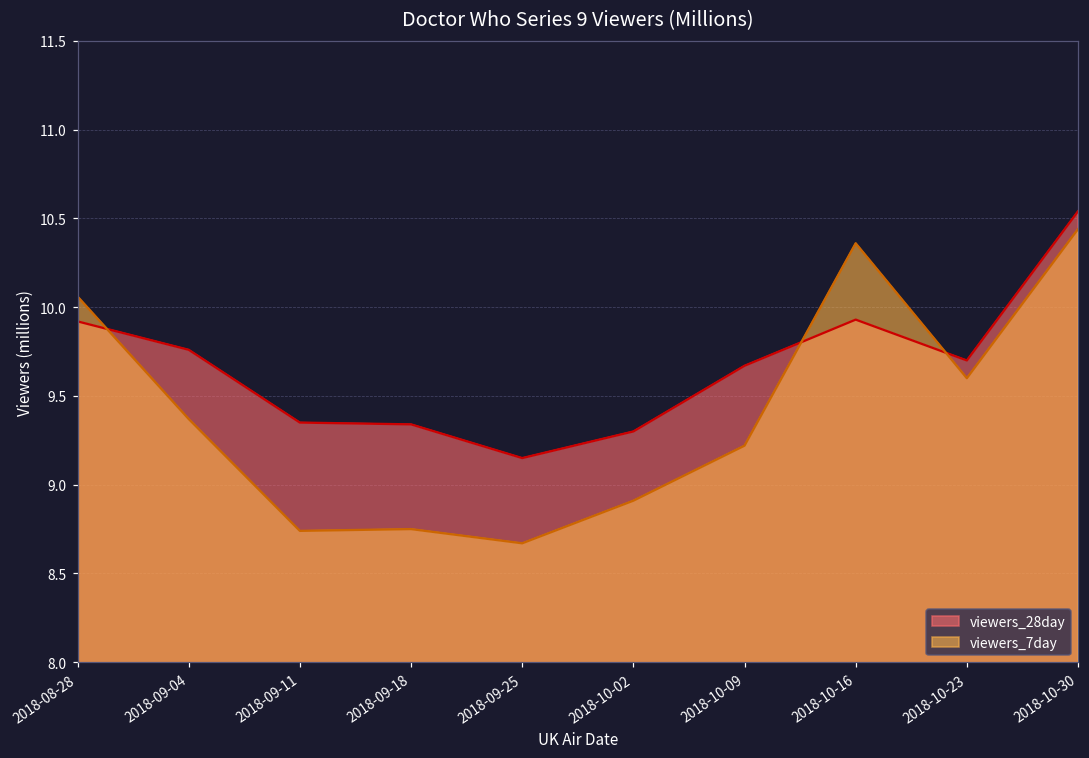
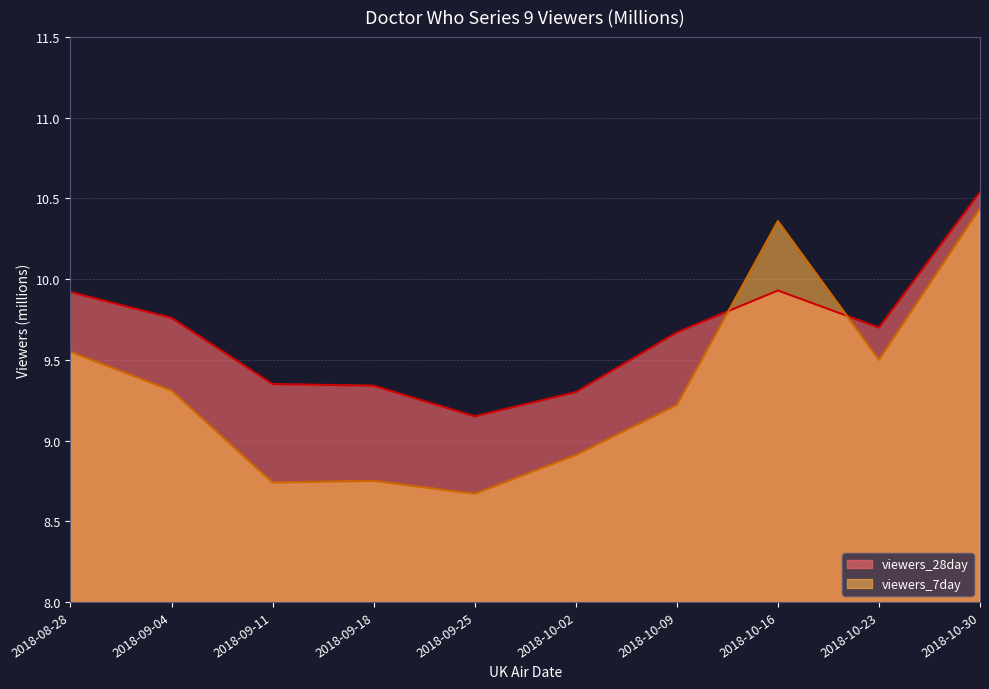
  {
    "viewers_28day": {
      "2018-08-28": 9.92,
      "2018-09-04": 9.76,
      "2018-09-11": 9.35,
      "2018-09-18": 9.34,
      "2018-09-25": 9.15,
      "2018-10-02": 9.30,
      "2018-10-09": 9.67,
      "2018-10-16": 9.93,
      "2018-10-23": 9.70,
      "2018-10-30": 10.54
    },
    "viewers_7day": {
-     "2018-08-28": 10.06,
-     "2018-09-04": 9.37,
+     "2018-08-28": 9.55,
+     "2018-09-04": 9.31,
      "2018-09-11": 8.74,
      "2018-09-18": 8.75,
      "2018-09-25": 8.67,
      "2018-10-02": 8.91,
      "2018-10-09": 9.22,
      "2018-10-16": 10.36,
-     "2018-10-23": 9.6,
+     "2018-10-23": 9.5,
      "2018-10-30": 10.44
    }
  }
